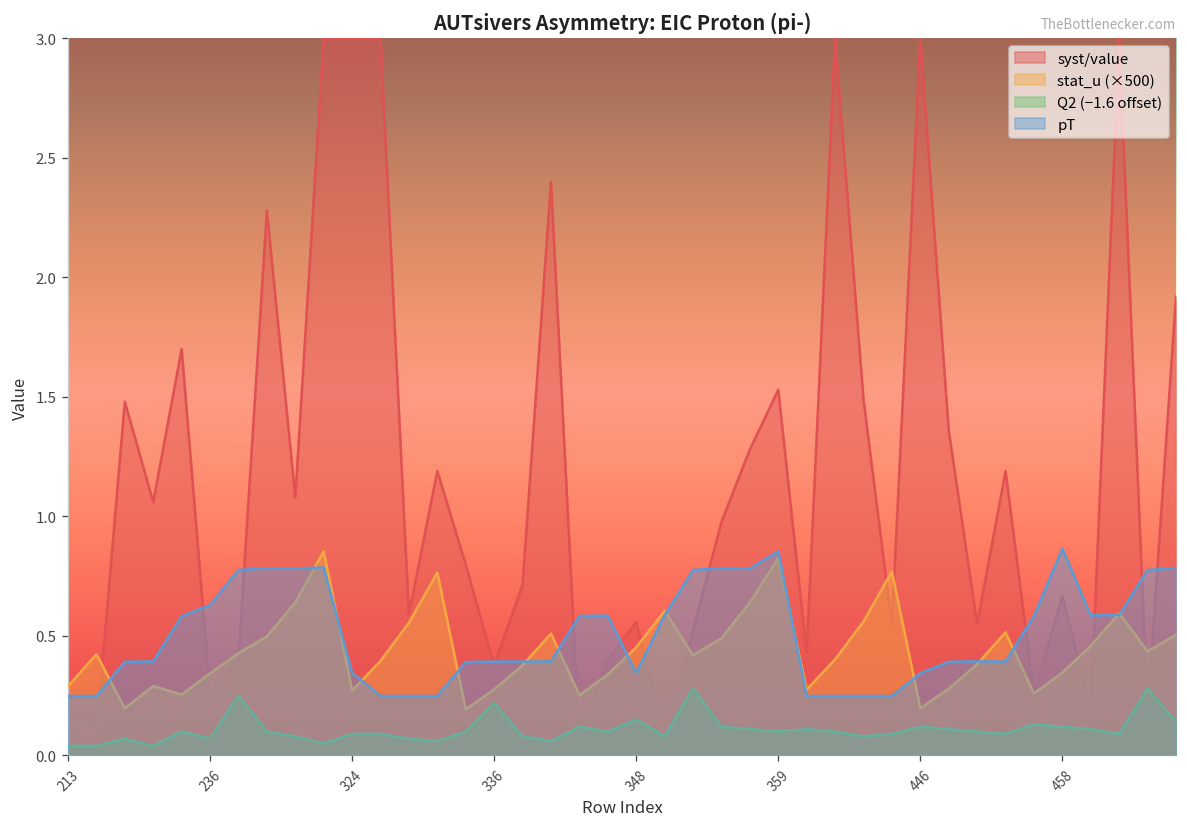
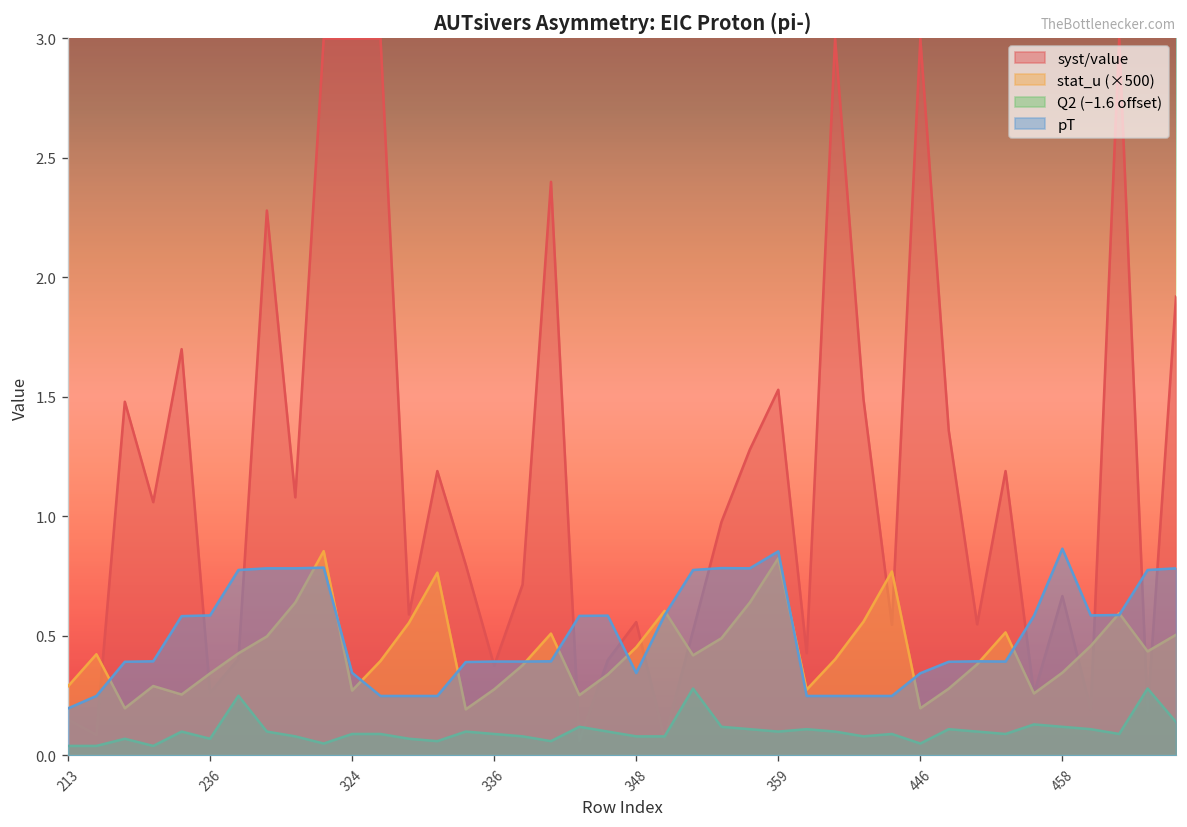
  {
    "Q2 (−1.6 offset)": {
      "213": 0.04,
      "236": 0.07,
      "324": 0.09,
-     "336": 0.22,
-     "348": 0.15,
+     "336": 0.09,
+     "348": 0.08,
      "359": 0.10,
-     "446": 0.12,
+     "446": 0.05,
      "458": 0.12
    },
    "pT": {
-     "213": 0.25,
-     "236": 0.63,
+     "213": 0.20,
+     "236": 0.59,
      "324": 0.35,
      "336": 0.39,
      "348": 0.35,
      "359": 0.85,
      "446": 0.34,
      "458": 0.87
    }
  }
